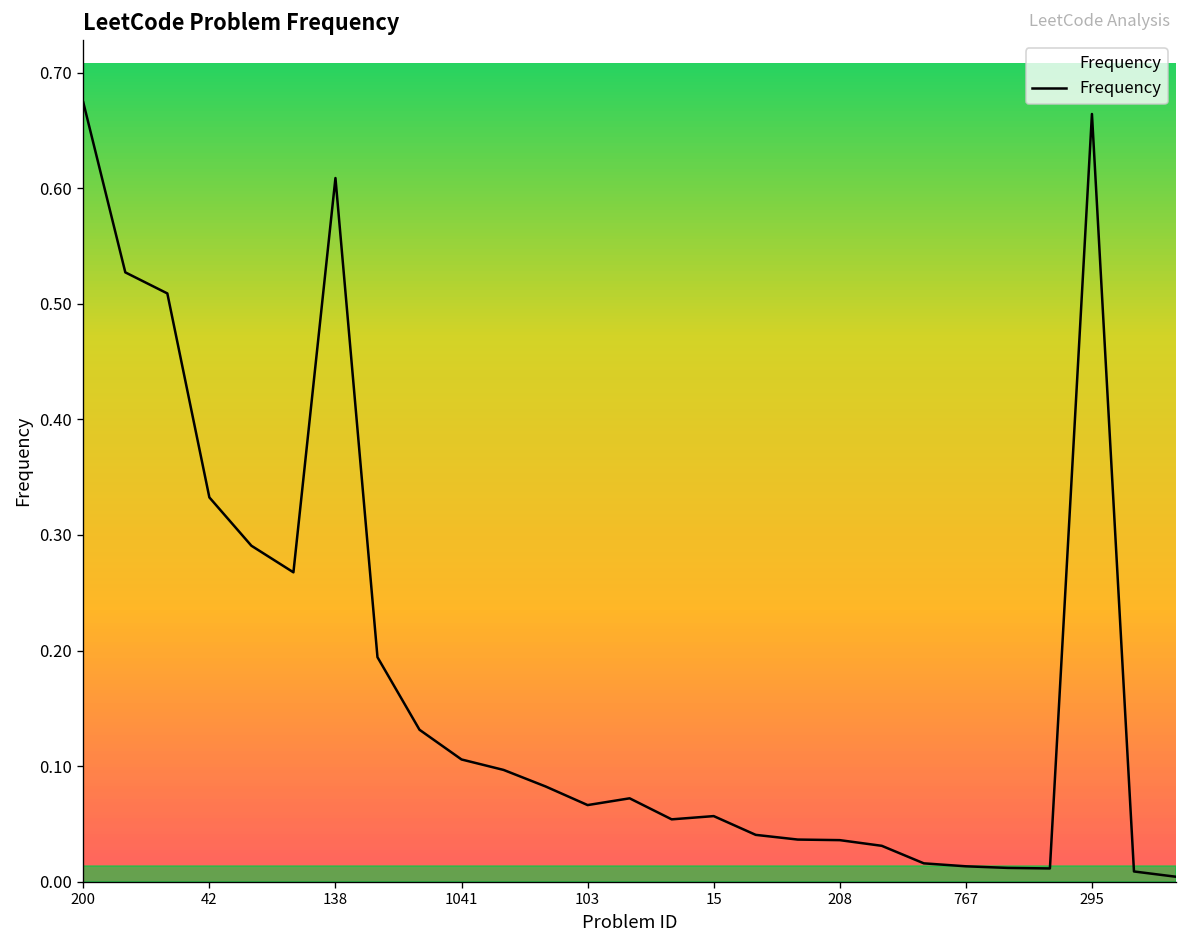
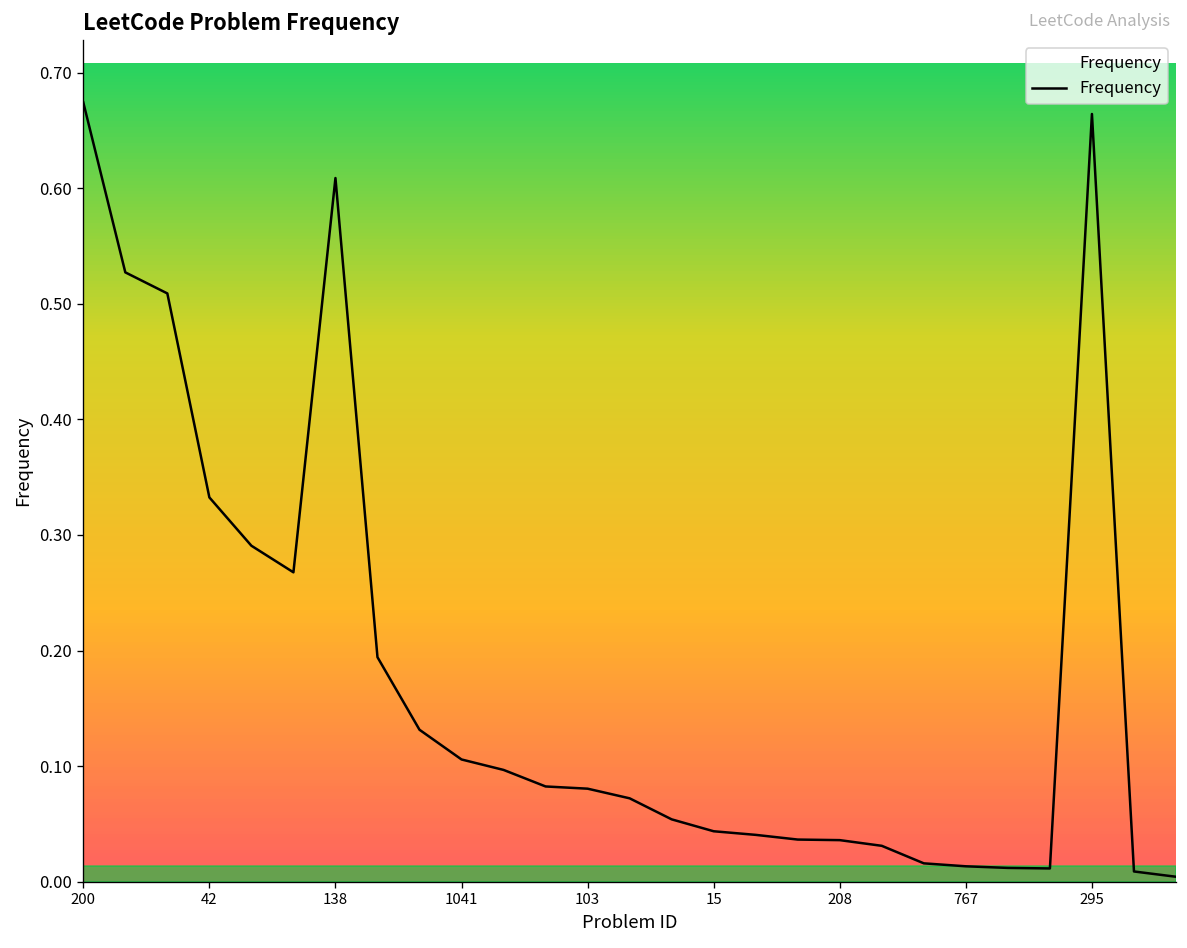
  {
    "200": 0.67,
    "42": 0.33,
    "138": 0.61,
    "1041": 0.11,
-   "103": 0.07,
-   "15": 0.06,
+   "103": 0.08,
+   "15": 0.04,
    "208": 0.04,
    "295": 0.66
  }
